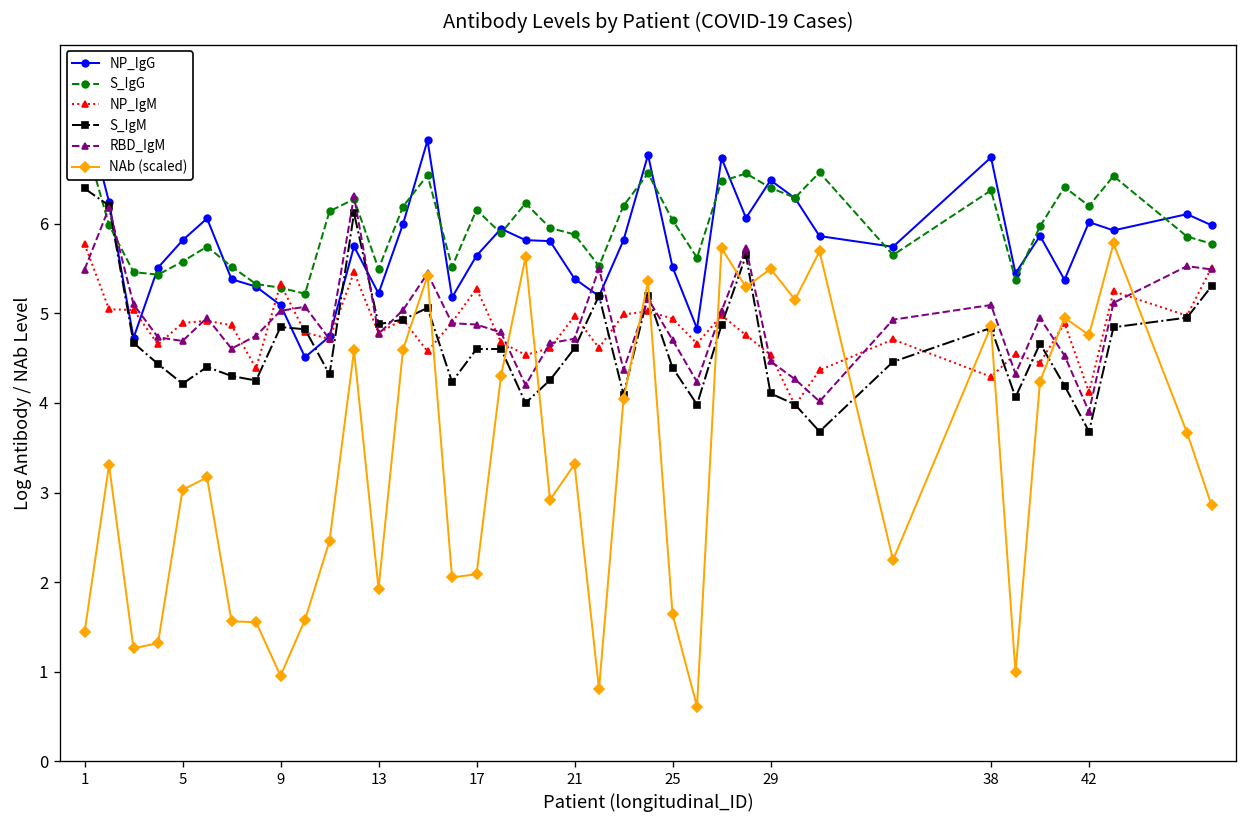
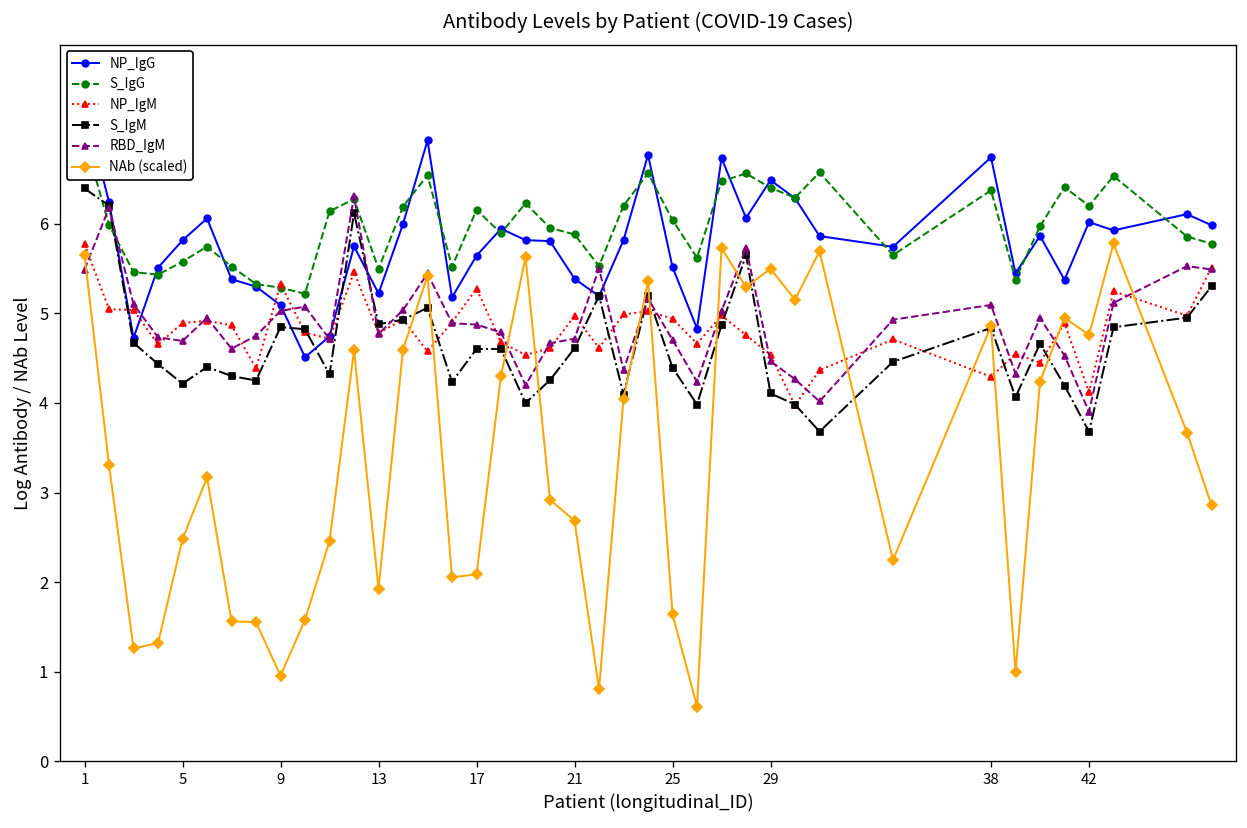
  {
    "NP_IgG": {
      "5": 5.8,
      "9": 5.1,
      "13": 5.2,
      "17": 5.6,
      "21": 5.4,
      "25": 5.5,
      "29": 6.5,
      "38": 6.7,
      "42": 6.0
    },
    "S_IgG": {
      "5": 5.6,
      "9": 5.3,
      "13": 5.5,
      "17": 6.2,
      "21": 5.9,
      "25": 6.0,
      "29": 6.4,
      "38": 6.4,
      "42": 6.2
    },
    "NP_IgM": {
      "1": 5.8,
      "5": 4.9,
      "9": 5.3,
      "17": 5.3,
      "21": 5.0,
      "25": 4.9,
      "29": 4.5,
      "38": 4.3,
      "42": 4.1
    },
    "S_IgM": {
      "1": 6.4,
      "5": 4.2,
      "9": 4.8,
      "13": 4.9,
      "17": 4.6,
      "21": 4.6,
      "25": 4.4,
      "29": 4.1,
      "42": 3.7
    },
    "RBD_IgM": {
      "1": 5.5,
      "5": 4.7,
      "9": 5.0,
      "17": 4.9,
      "21": 4.7,
      "25": 4.7,
      "29": 4.5,
      "38": 5.1,
      "42": 3.9
    },
    "NAb (scaled)": {
-     "1": 1.4,
-     "5": 3.0,
+     "1": 5.6,
+     "5": 2.5,
      "9": 1.0,
      "13": 1.9,
      "17": 2.1,
-     "21": 3.3,
+     "21": 2.7,
      "25": 1.6,
      "29": 5.5,
      "42": 4.8
    }
  }
